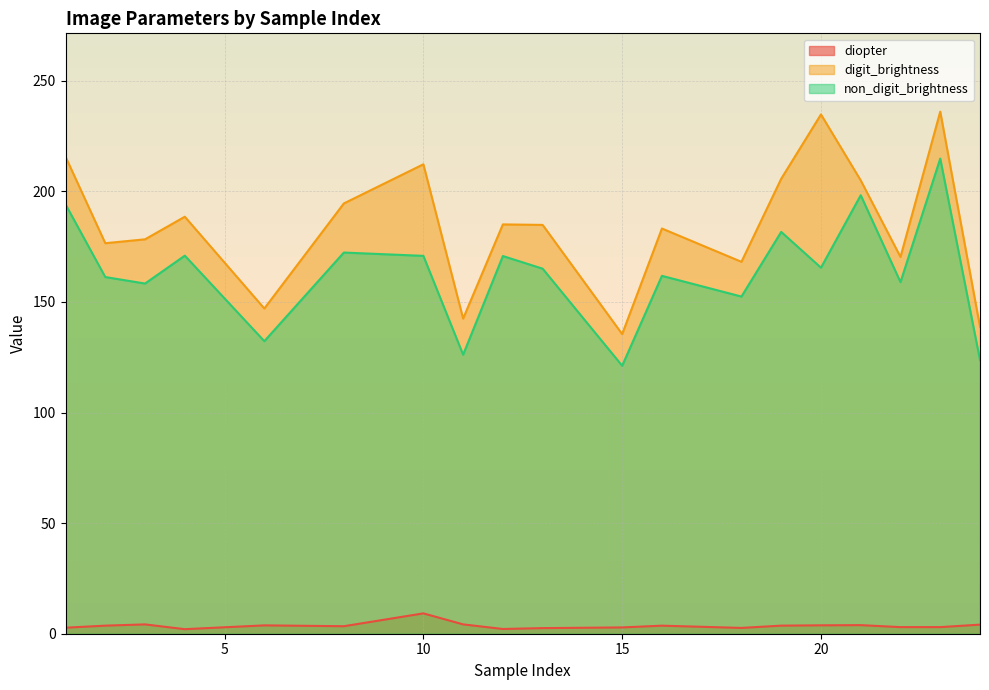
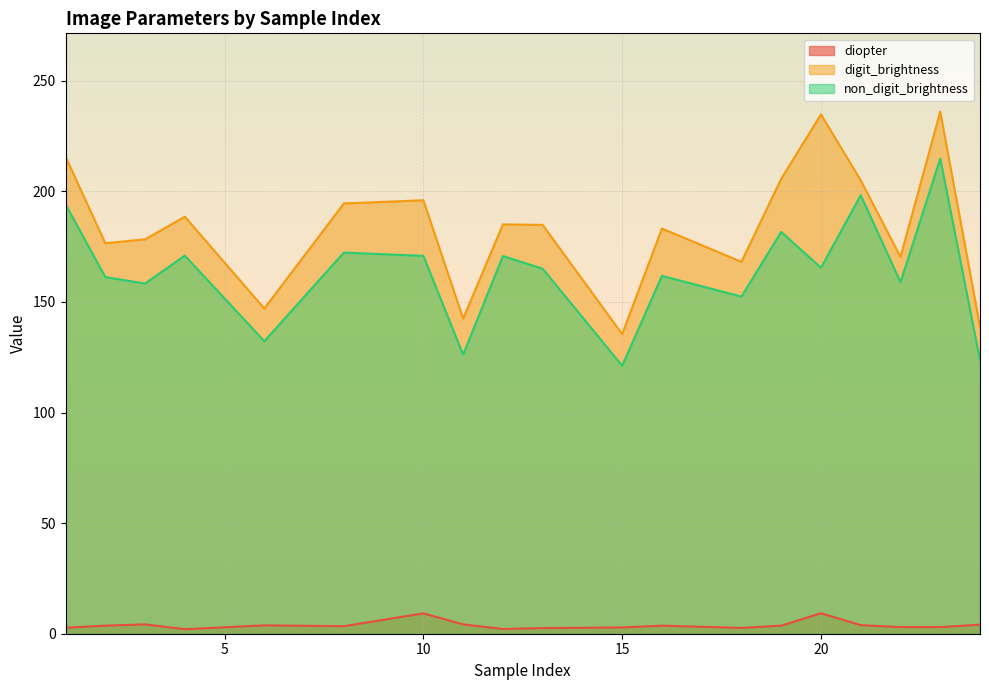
  {
    "diopter": {
      "10": 9,
      "15": 3,
-     "20": 4
+     "20": 9
    },
    "digit_brightness": {
-     "10": 212,
+     "10": 196,
      "15": 135,
      "20": 235
    },
    "non_digit_brightness": {
      "10": 171,
      "15": 121,
      "20": 165
    }
  }
